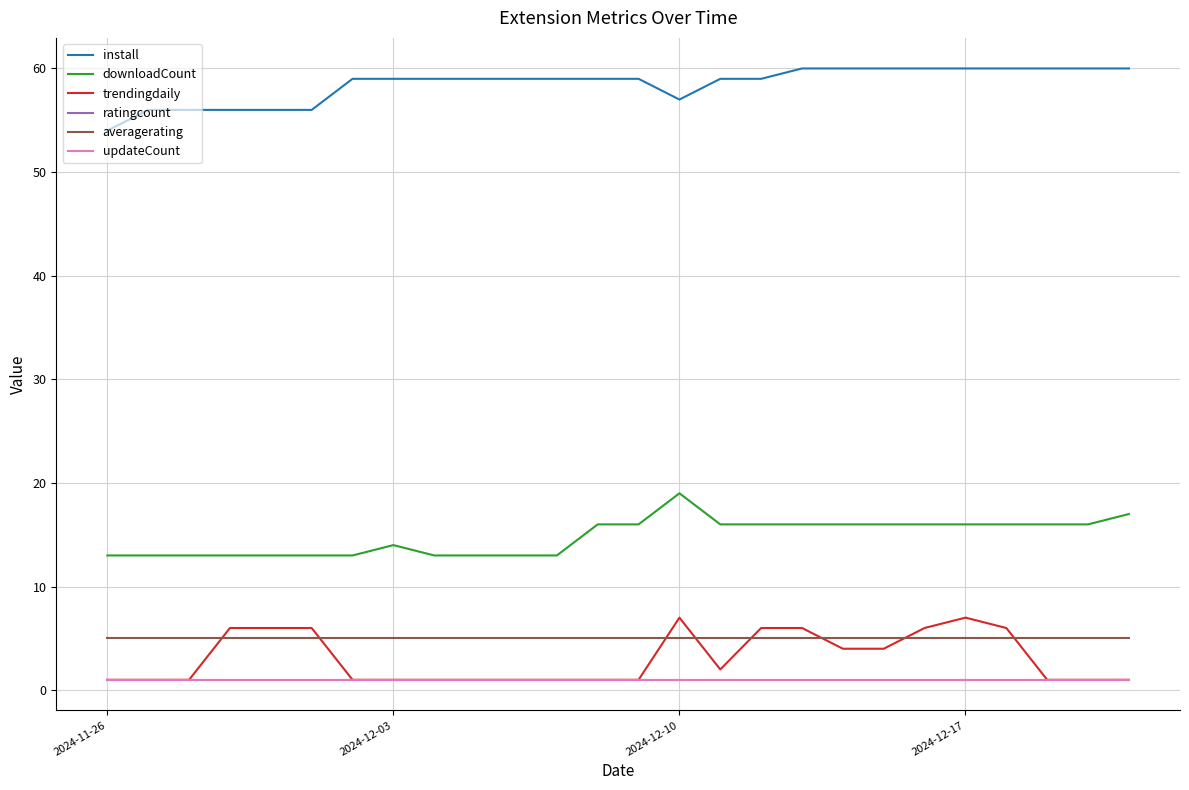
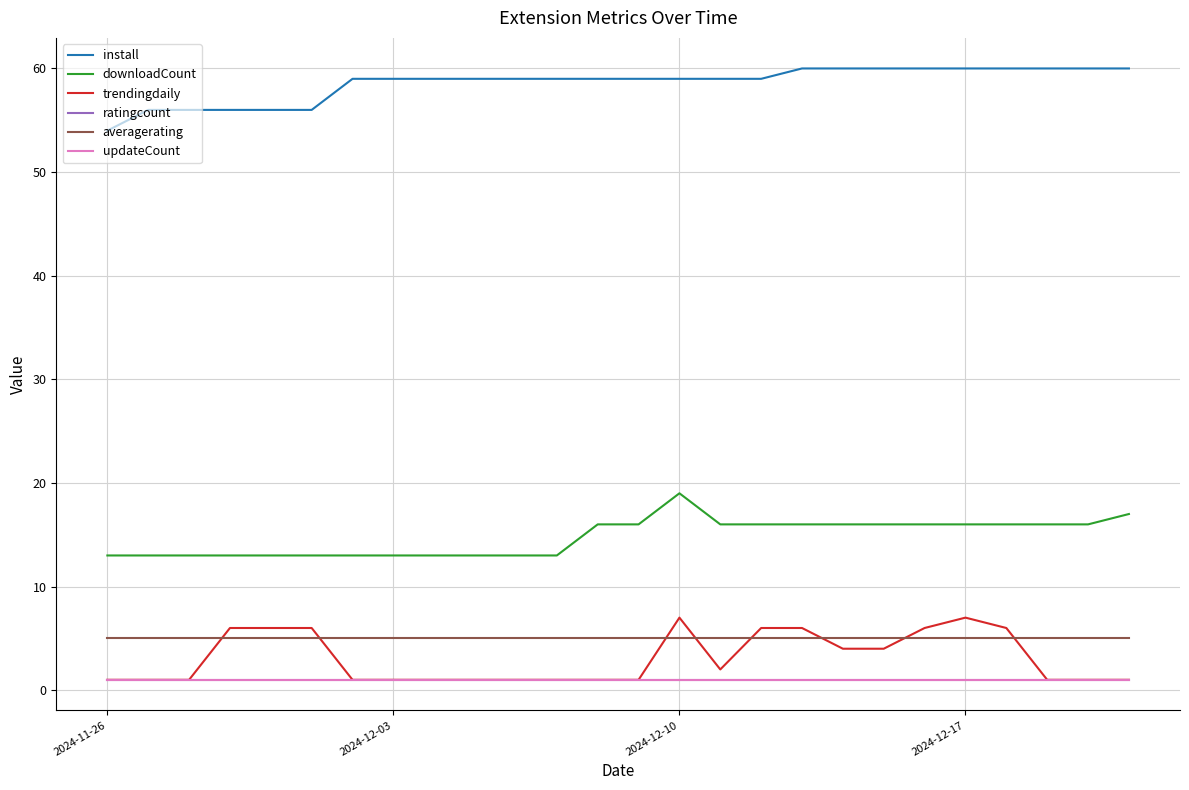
  {
    "install": {
      "2024-12-03": 59,
-     "2024-12-10": 57,
+     "2024-12-10": 59,
      "2024-12-17": 60
    },
    "downloadCount": {
      "2024-11-26": 13,
-     "2024-12-03": 14,
+     "2024-12-03": 13,
      "2024-12-10": 19,
      "2024-12-17": 16
    },
    "trendingdaily": {
      "2024-12-10": 7,
      "2024-12-17": 7
    },
    "updateCount": {
      "2024-12-10": 1,
      "2024-12-17": 1
    },
    "averagerating": {
      "2024-11-26": 5,
      "2024-12-03": 5,
      "2024-12-10": 5,
      "2024-12-17": 5
    }
  }
